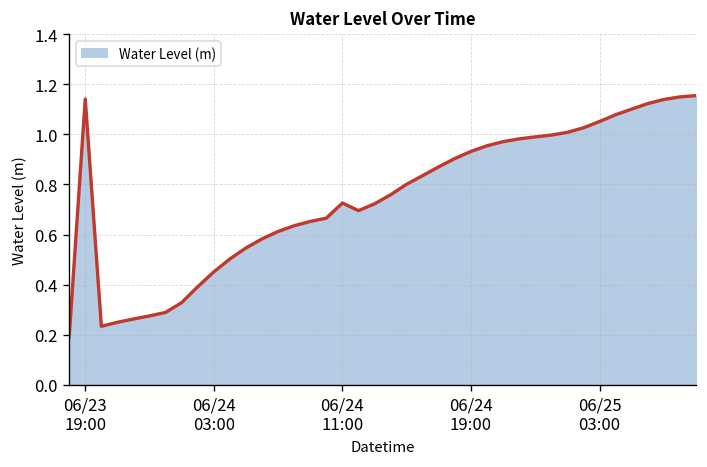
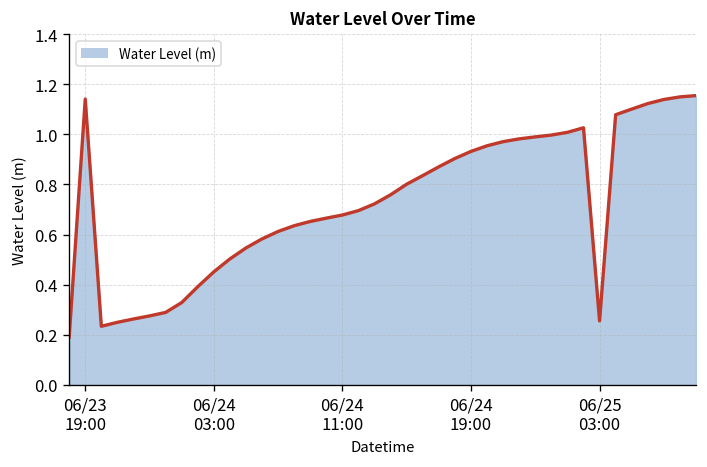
  {
    "06/23 19:00": 1.14,
    "06/24 03:00": 0.45,
-   "06/24 11:00": 0.73,
+   "06/24 11:00": 0.68,
    "06/24 19:00": 0.93,
-   "06/25 03:00": 1.05
+   "06/25 03:00": 0.26
  }
